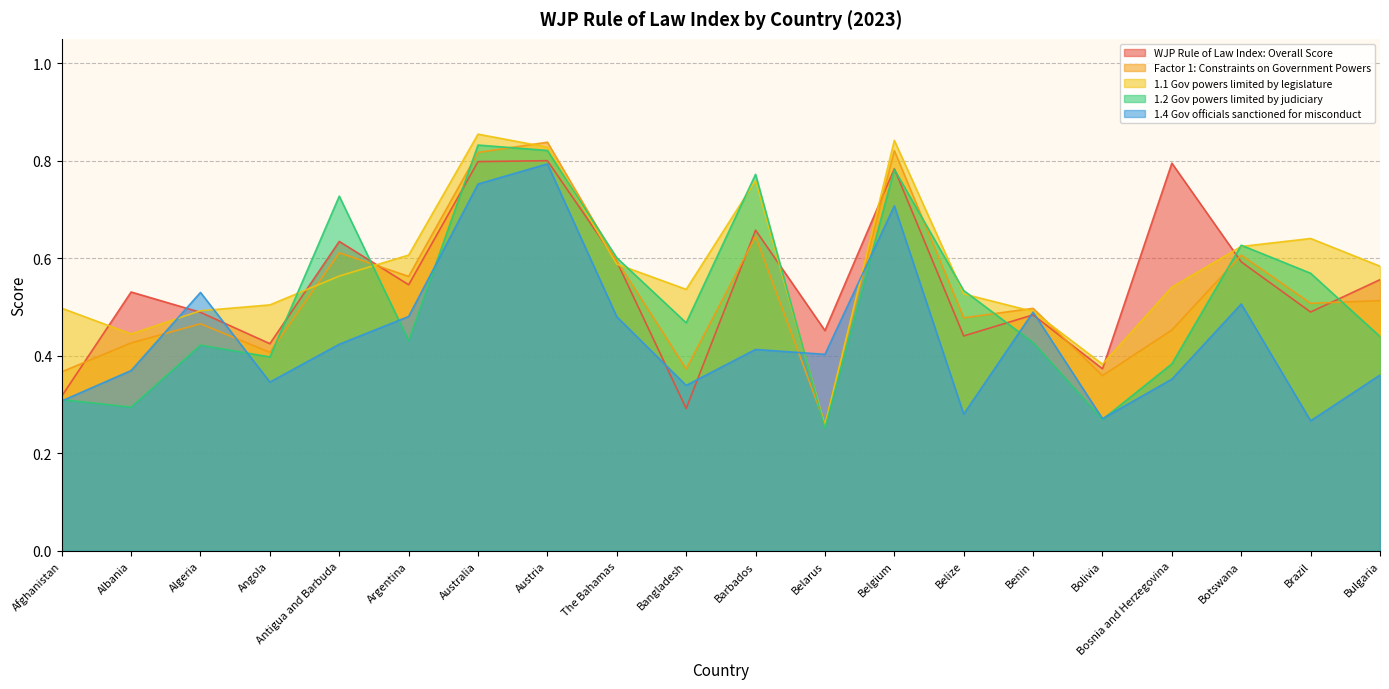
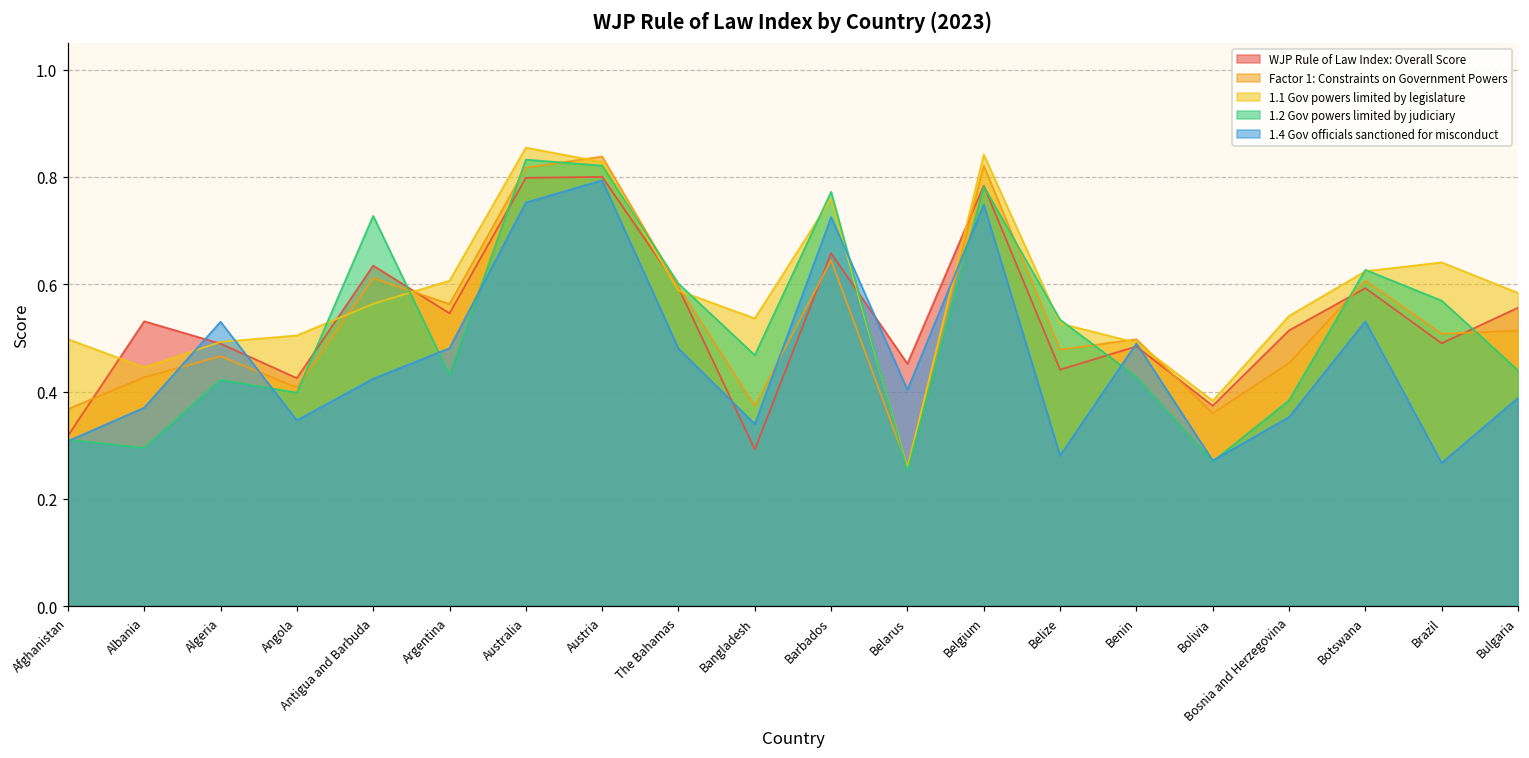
  {
    "WJP Rule of Law Index: Overall Score": {
      "Afghanistan": 0.32,
      "Albania": 0.53,
      "Angola": 0.43,
      "Antigua and Barbuda": 0.63,
      "Argentina": 0.55,
      "Australia": 0.80,
      "Austria": 0.80,
      "Bangladesh": 0.29,
      "Barbados": 0.66,
      "Belarus": 0.45,
      "Belize": 0.44,
      "Benin": 0.48,
      "Bolivia": 0.37,
-     "Bosnia and Herzegovina": 0.80,
+     "Bosnia and Herzegovina": 0.51,
      "Botswana": 0.59,
      "Brazil": 0.49,
      "Bulgaria": 0.56
    },
    "1.2 Gov powers limited by judiciary": {
      "Albania": 0.29,
      "Algeria": 0.42,
      "Angola": 0.40,
      "Antigua and Barbuda": 0.73,
      "Argentina": 0.43,
      "Australia": 0.83,
      "Austria": 0.82,
      "The Bahamas": 0.60,
      "Bangladesh": 0.47,
      "Barbados": 0.77,
      "Belize": 0.53,
      "Benin": 0.43,
      "Bosnia and Herzegovina": 0.38,
      "Brazil": 0.57,
      "Bulgaria": 0.44
    },
    "1.4 Gov officials sanctioned for misconduct": {
      "Albania": 0.37,
      "Algeria": 0.53,
      "Angola": 0.35,
      "Antigua and Barbuda": 0.42,
      "Argentina": 0.48,
      "Australia": 0.75,
      "Austria": 0.79,
      "The Bahamas": 0.48,
      "Bangladesh": 0.34,
-     "Barbados": 0.41,
+     "Barbados": 0.73,
      "Belarus": 0.40,
-     "Belgium": 0.71,
+     "Belgium": 0.75,
      "Belize": 0.28,
      "Bosnia and Herzegovina": 0.35,
-     "Botswana": 0.51,
+     "Botswana": 0.53,
      "Brazil": 0.27,
-     "Bulgaria": 0.36
+     "Bulgaria": 0.39
    }
  }
